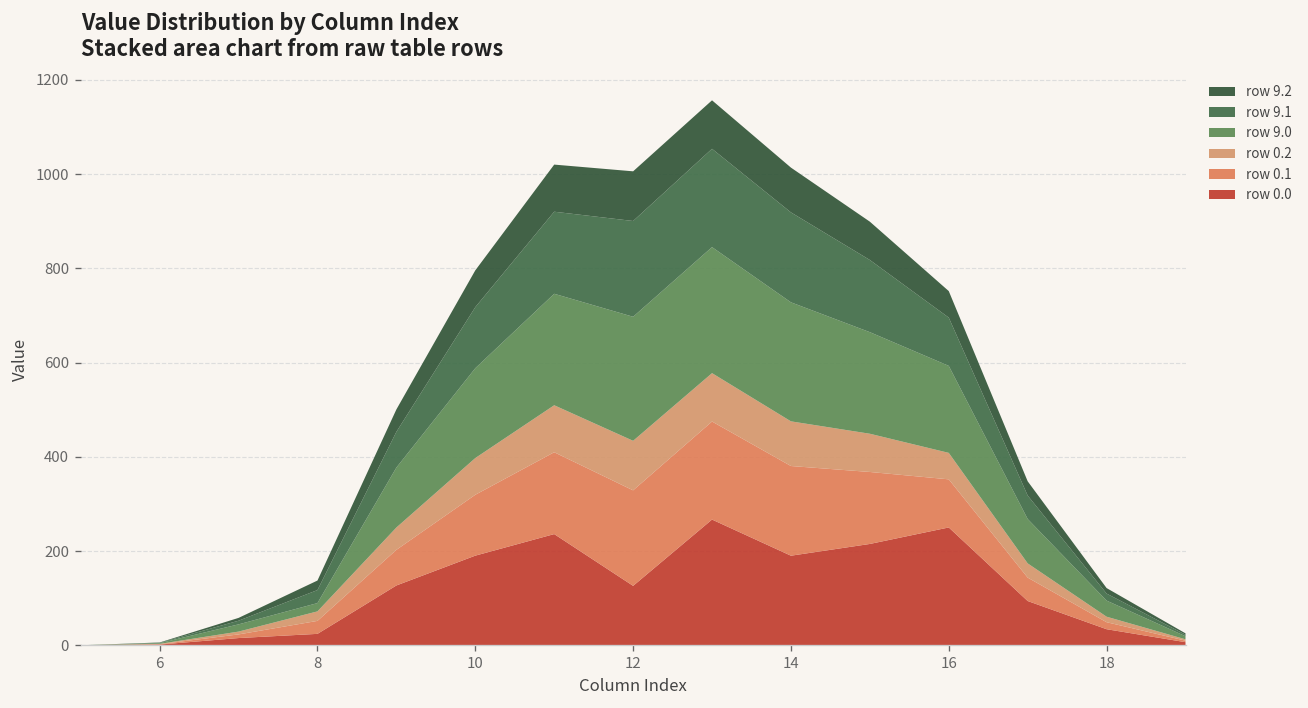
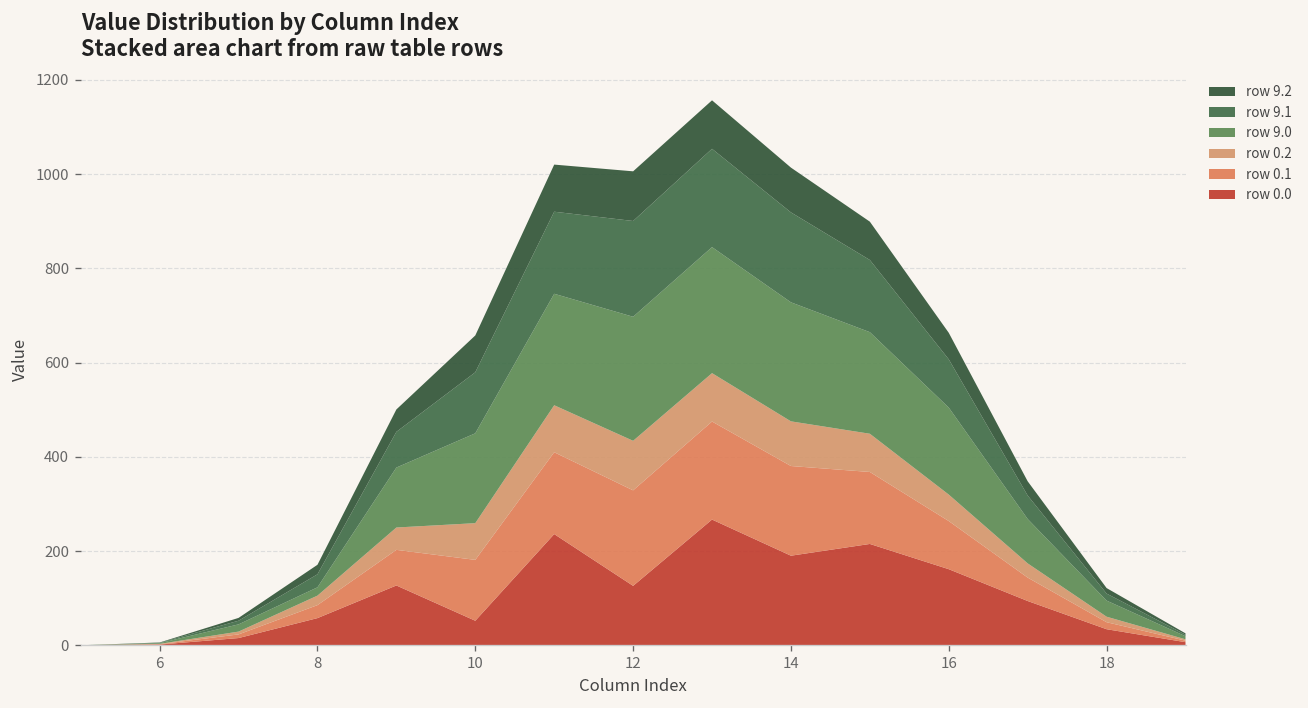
  {
    "row 0.0": {
-     "8": 20,
-     "10": 190,
+     "8": 60,
+     "10": 50,
      "12": 130,
      "14": 190,
-     "16": 250,
+     "16": 160,
      "18": 30
    }
  }
